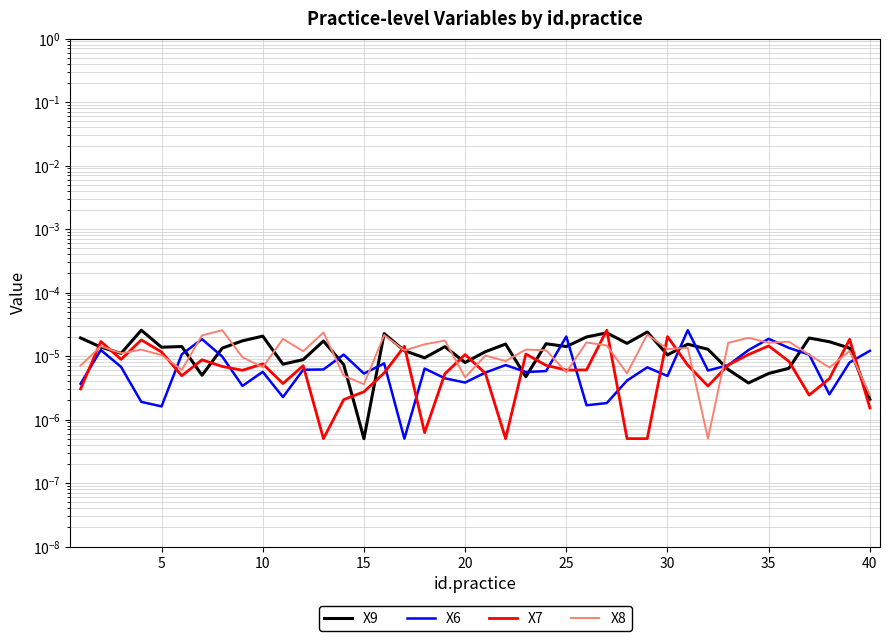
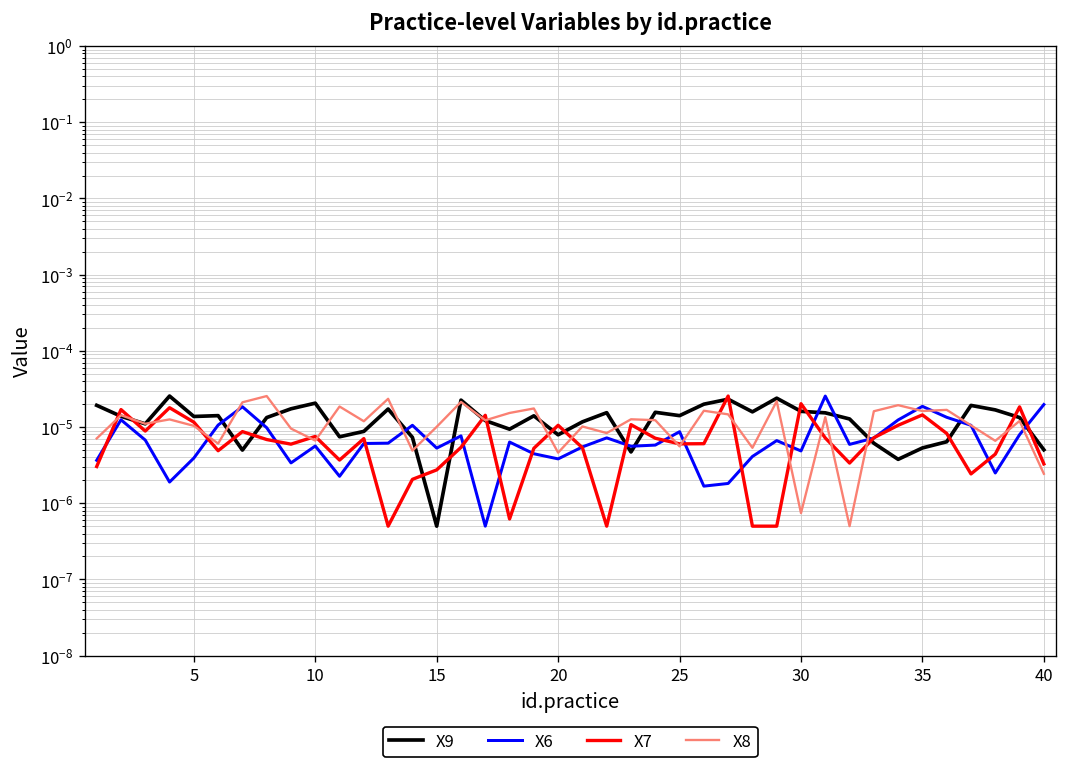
  {
    "X9": {
      "5": 0.000014,
      "10": 0.000021,
      "15": 0.0000005,
      "20": 0.000008,
      "25": 0.000014,
-     "30": 0.000010,
+     "30": 0.000016,
      "35": 0.000005,
-     "40": 0.0000021
+     "40": 0.000005
    },
    "X6": {
-     "5": 0.0000016,
+     "5": 0.000004,
      "10": 0.000006,
      "15": 0.000005,
      "20": 0.000004,
-     "25": 0.000020,
+     "25": 0.000009,
      "30": 0.000005,
      "35": 0.000019,
-     "40": 0.000012
+     "40": 0.000020
    },
    "X7": {
      "5": 0.000012,
      "10": 0.000008,
      "15": 0.0000027,
      "20": 0.000011,
      "30": 0.000020,
      "35": 0.000014,
-     "40": 0.0000015
+     "40": 0.000003
    },
    "X8": {
      "5": 0.000010,
      "10": 0.000007,
-     "15": 0.000004,
+     "15": 0.000010,
      "20": 0.000005,
-     "30": 0.000013,
+     "30": 0.0000007,
      "35": 0.000016,
      "40": 0.0000024
    }
  }
